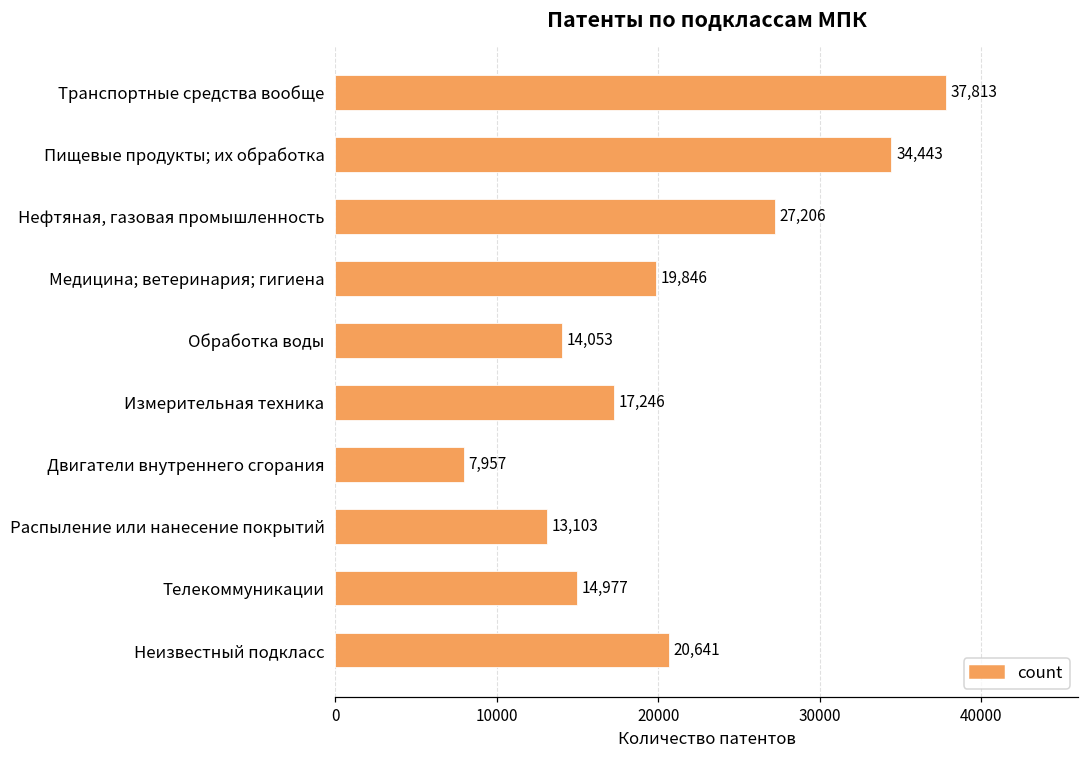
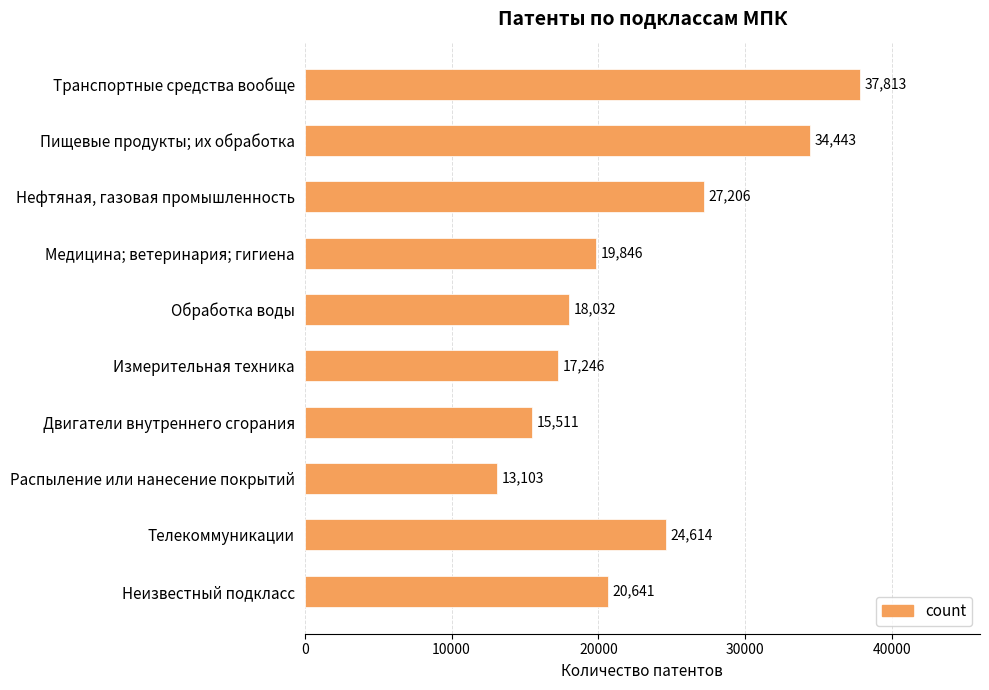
  {
    "Транспортные средства вообще": "37,813",
    "Пищевые продукты; их обработка": "34,443",
    "Нефтяная, газовая промышленность": "27,206",
    "Медицина; ветеринария; гигиена": "19,846",
-   "Обработка воды": "14,053",
+   "Обработка воды": "18,032",
    "Измерительная техника": "17,246",
-   "Двигатели внутреннего сгорания": "7,957",
+   "Двигатели внутреннего сгорания": "15,511",
    "Распыление или нанесение покрытий": "13,103",
-   "Телекоммуникации": "14,977",
+   "Телекоммуникации": "24,614",
    "Неизвестный подкласс": "20,641"
  }
